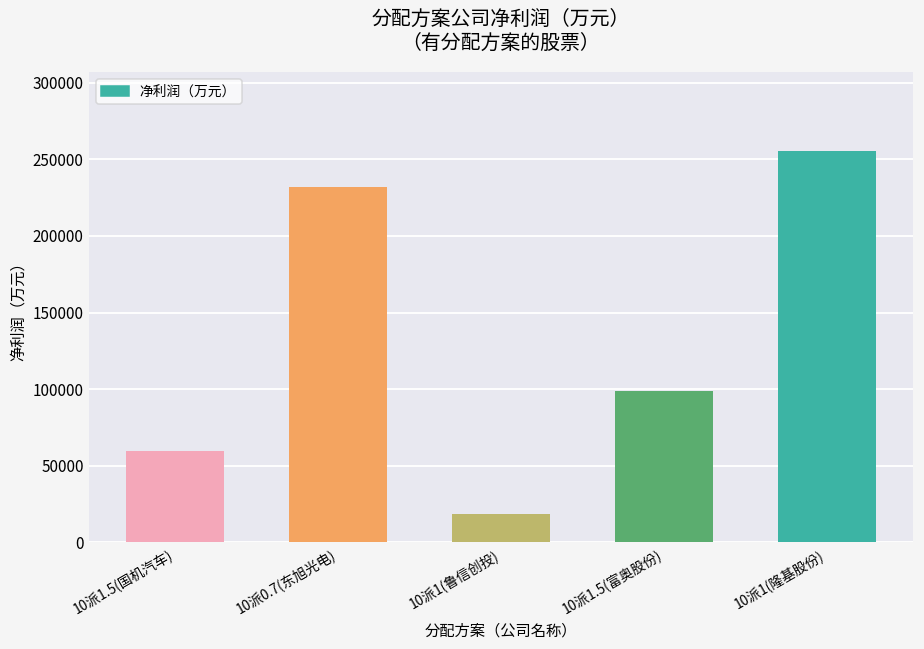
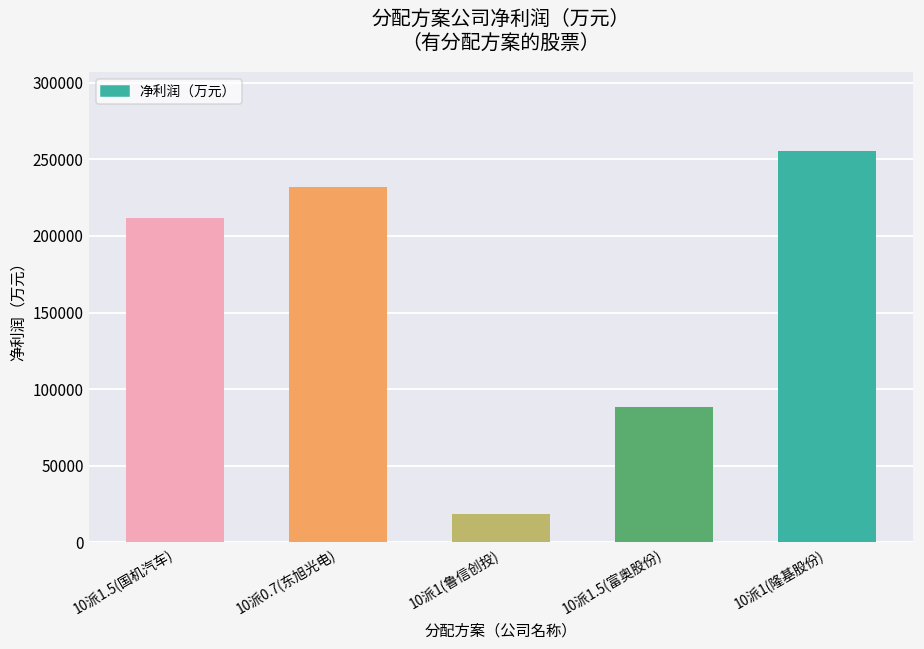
  {
-   "10派1.5(国机汽车)": 59000,
+   "10派1.5(国机汽车)": 212000,
    "10派0.7(东旭光电)": 232000,
    "10派1(鲁信创投)": 19000,
-   "10派1.5(富奥股份)": 99000,
+   "10派1.5(富奥股份)": 88000,
    "10派1(隆基股份)": 256000
  }
